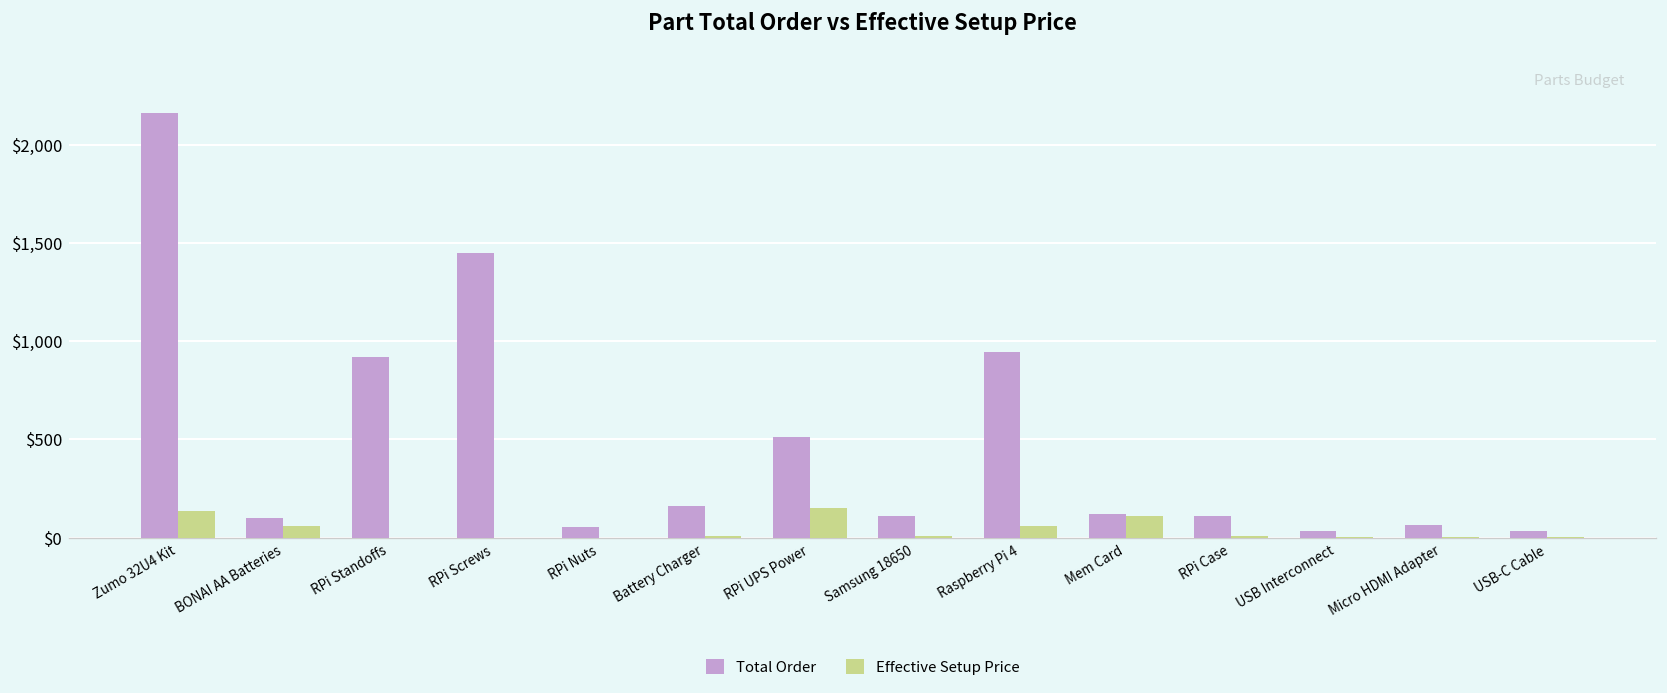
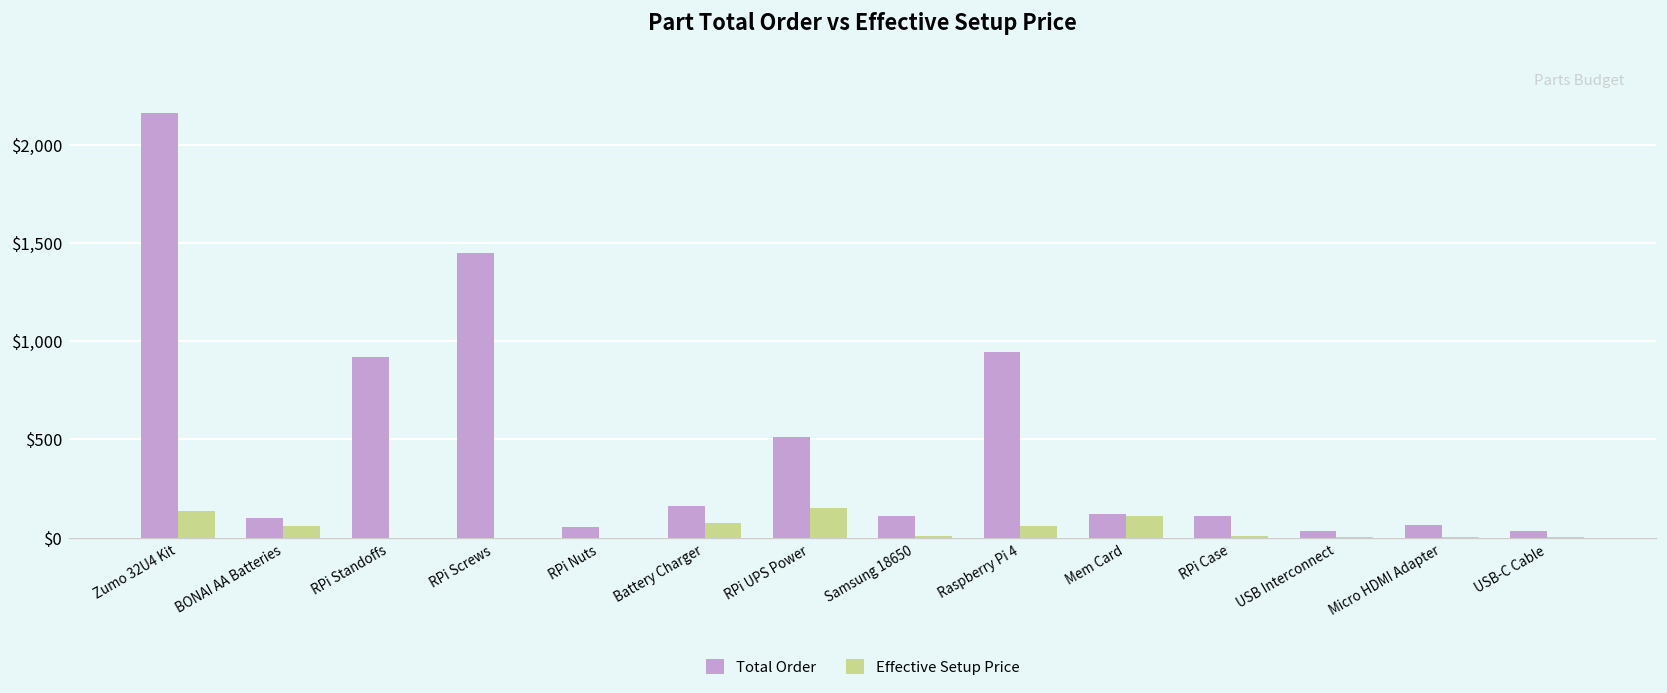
  {
    "Total Order": {
      "Zumo 32U4 Kit": "$2,160",
      "BONAI AA Batteries": "$100",
      "RPi Standoffs": "$920",
      "RPi Screws": "$1,450",
      "RPi Nuts": "$60",
      "Battery Charger": "$160",
      "RPi UPS Power": "$510",
      "Samsung 18650": "$110",
      "Raspberry Pi 4": "$940",
      "Mem Card": "$120",
      "RPi Case": "$110",
      "USB Interconnect": "$40",
      "Micro HDMI Adapter": "$60",
      "USB-C Cable": "$40"
    },
    "Effective Setup Price": {
      "Zumo 32U4 Kit": "$130",
      "BONAI AA Batteries": "$60",
-     "Battery Charger": "$10",
+     "Battery Charger": "$70",
      "RPi UPS Power": "$150",
      "Raspberry Pi 4": "$60",
      "Mem Card": "$110"
    }
  }
